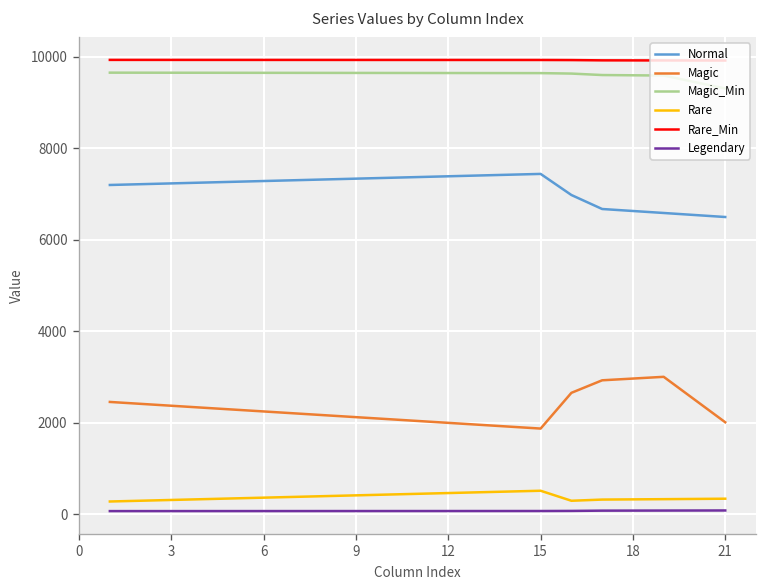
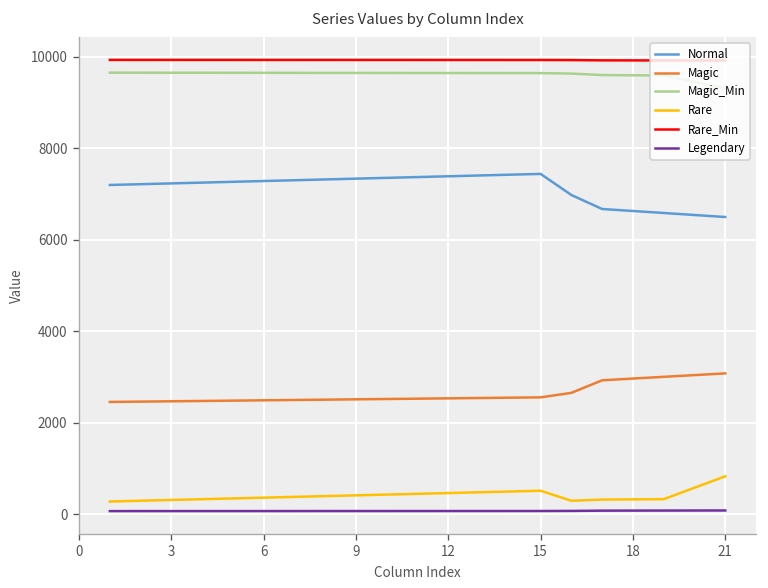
  {
    "Normal": {
      "15": 7400,
      "21": 6500
    },
    "Magic": {
-     "15": 1900,
-     "21": 2000
+     "15": 2600,
+     "21": 3100
    },
    "Magic_Min": {
      "15": 9600
    },
    "Rare": {
      "15": 500,
-     "21": 300
+     "21": 800
    },
    "Rare_Min": {
      "15": 9900
    },
    "Legendary": {
      "15": 100,
      "21": 100
    }
  }
